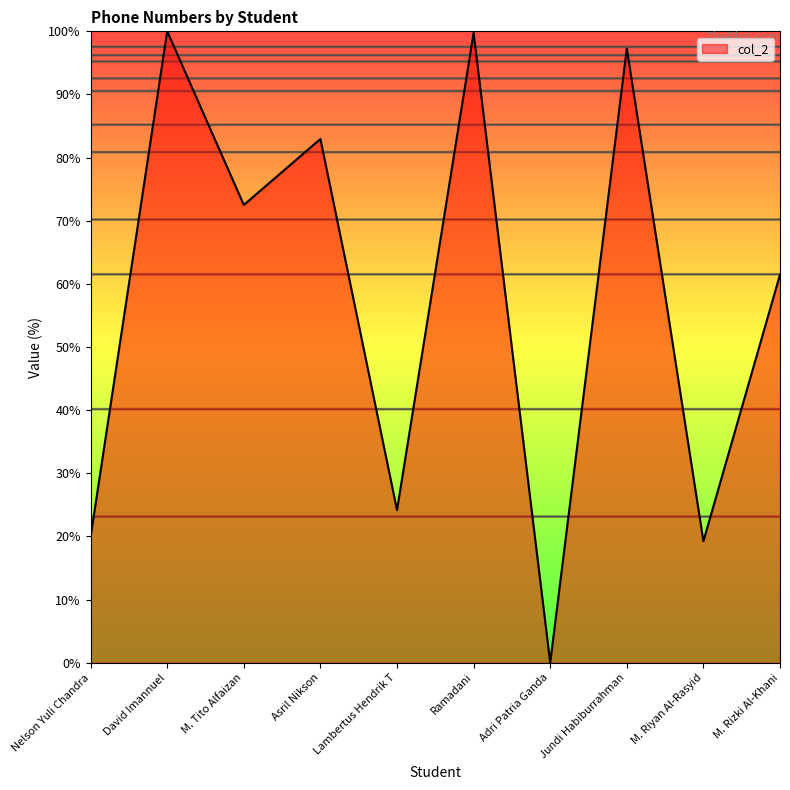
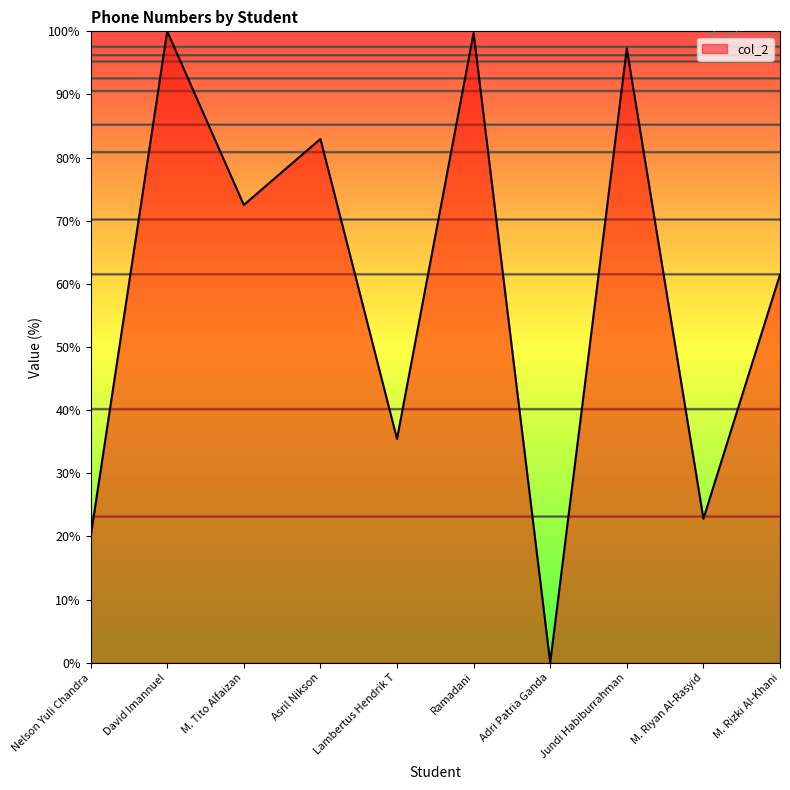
  {
    "Nelson Yuli Chandra": "20%",
    "David Imannuel": "100%",
    "M. Tito Alfaizan": "72%",
    "Asril Nikson": "83%",
-   "Lambertus Hendrik T": "24%",
+   "Lambertus Hendrik T": "35%",
    "Ramadani": "100%",
    "Adri Patria Ganda": "0%",
    "Jundi Habiburrahman": "97%",
-   "M. Riyan Al-Rasyid": "19%",
+   "M. Riyan Al-Rasyid": "23%",
    "M. Rizki Al-Khani": "61%"
  }
